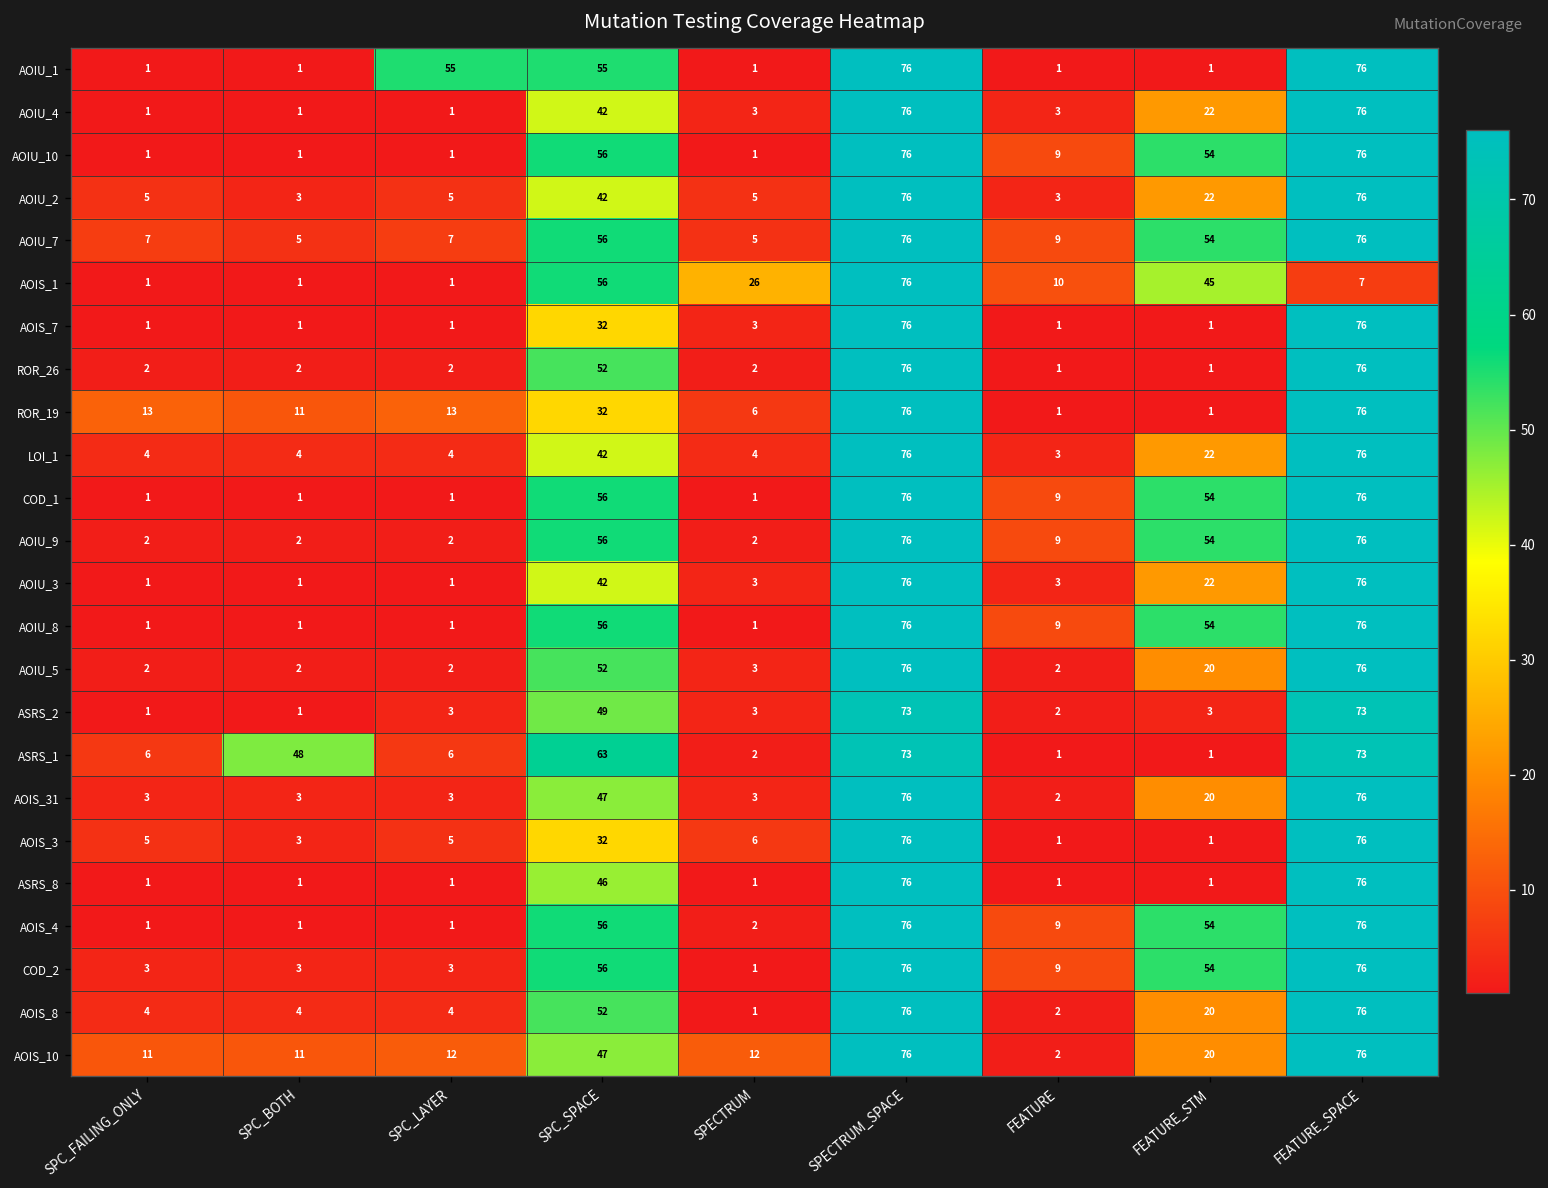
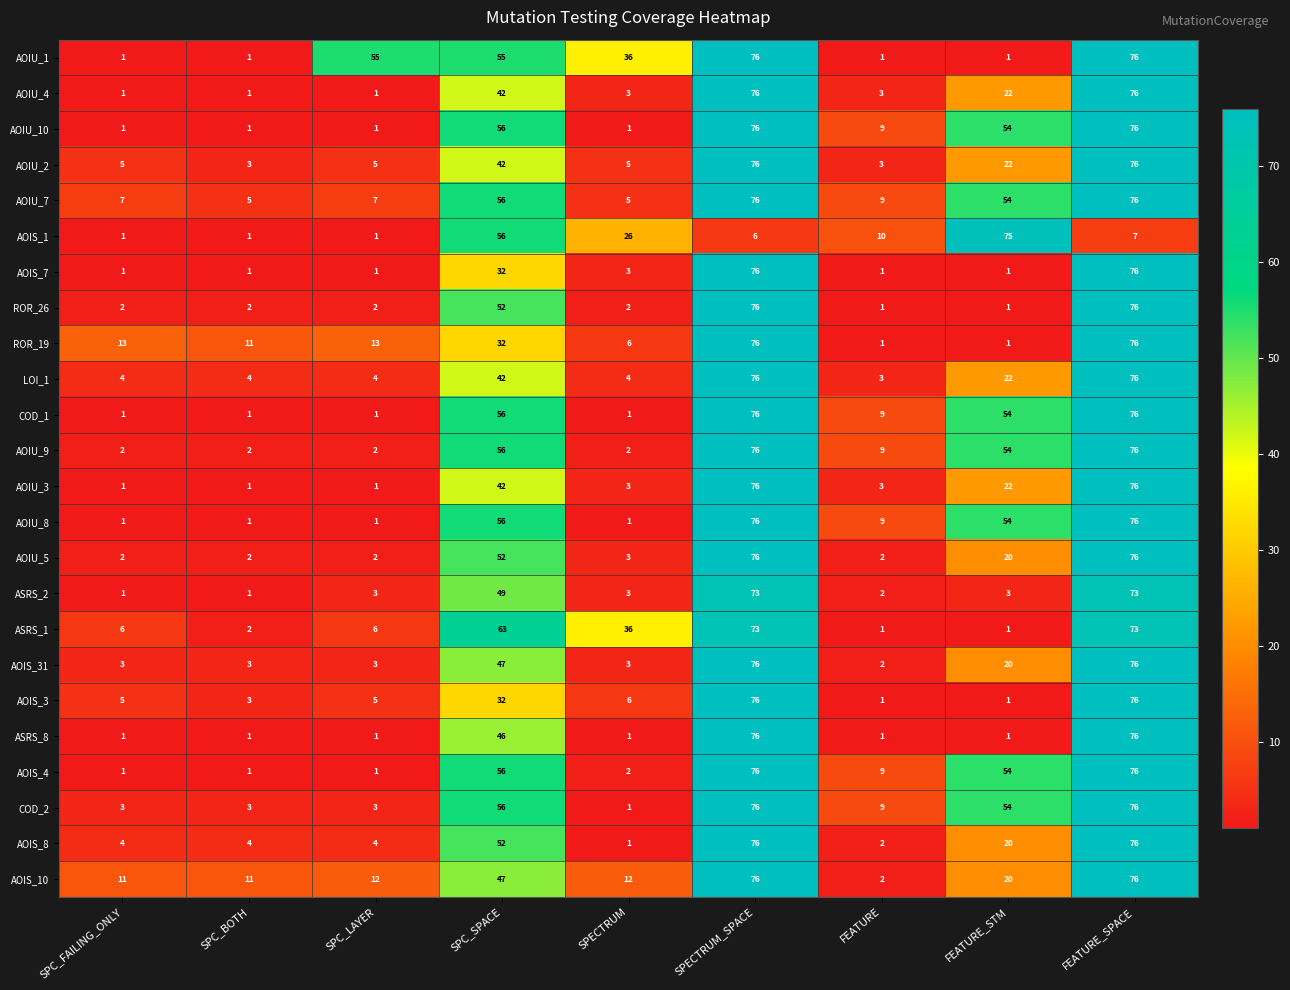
  {
    "AOIU_1": {
      "SPC_FAILING_ONLY": 1,
      "SPC_BOTH": 1,
      "SPC_LAYER": 55,
      "SPC_SPACE": 55,
-     "SPECTRUM": 1,
+     "SPECTRUM": 36,
      "SPECTRUM_SPACE": 76,
      "FEATURE": 1,
      "FEATURE_STM": 1,
      "FEATURE_SPACE": 76
    },
    "AOIS_1": {
      "SPC_FAILING_ONLY": 1,
      "SPC_BOTH": 1,
      "SPC_LAYER": 1,
      "SPC_SPACE": 56,
      "SPECTRUM": 26,
-     "SPECTRUM_SPACE": 76,
+     "SPECTRUM_SPACE": 6,
      "FEATURE": 10,
-     "FEATURE_STM": 45,
+     "FEATURE_STM": 75,
      "FEATURE_SPACE": 7
    },
    "ASRS_1": {
      "SPC_FAILING_ONLY": 6,
-     "SPC_BOTH": 48,
+     "SPC_BOTH": 2,
      "SPC_LAYER": 6,
      "SPC_SPACE": 63,
-     "SPECTRUM": 2,
+     "SPECTRUM": 36,
      "SPECTRUM_SPACE": 73,
      "FEATURE": 1,
      "FEATURE_STM": 1,
      "FEATURE_SPACE": 73
    }
  }
